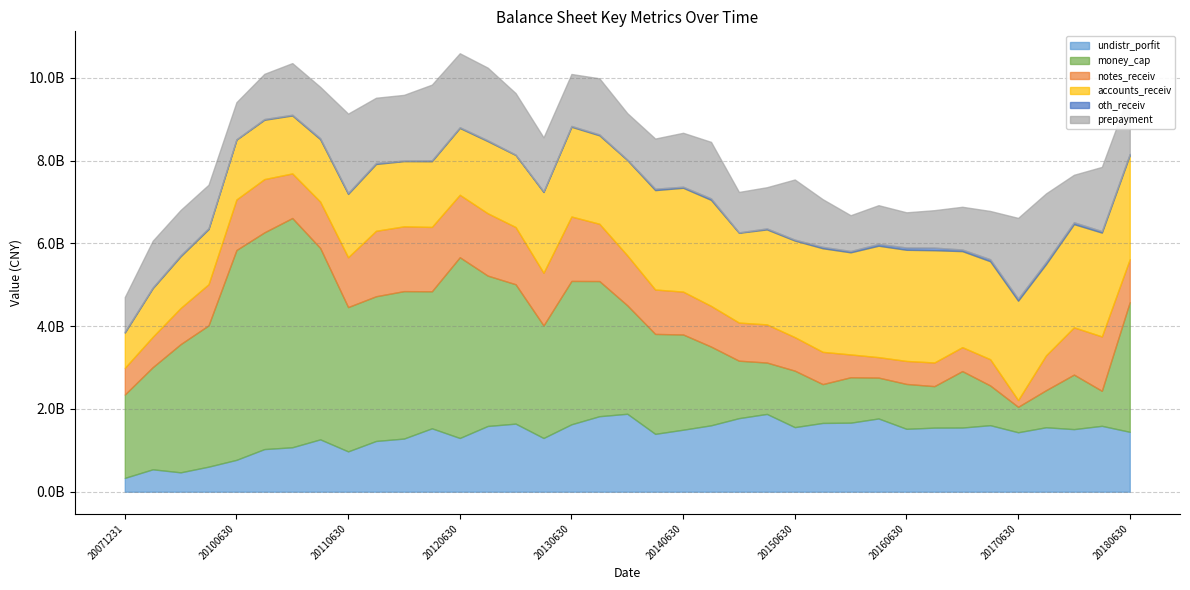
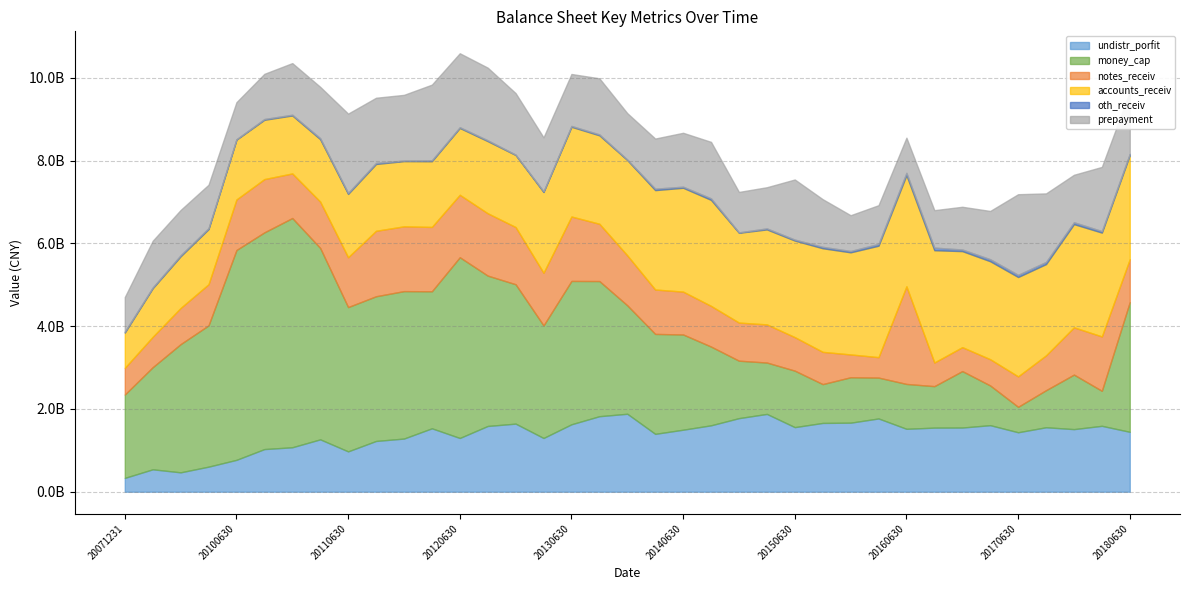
  {
    "money_cap": {
      "20071231": 2000000000,
      "20100630": 5100000000,
      "20110630": 3500000000,
      "20120630": 4400000000,
      "20130630": 3500000000,
      "20140630": 2300000000,
      "20150630": 1400000000,
      "20160630": 1100000000,
      "20170630": 600000000,
      "20180630": 3100000000
    },
    "notes_receiv": {
      "20071231": 600000000,
      "20100630": 1200000000,
      "20110630": 1200000000,
      "20120630": 1500000000,
      "20130630": 1600000000,
      "20140630": 1000000000,
      "20150630": 800000000,
-     "20160630": 600000000,
-     "20170630": 200000000,
+     "20160630": 2400000000,
+     "20170630": 700000000,
      "20180630": 1000000000
    },
    "prepayment": {
      "20071231": 800000000,
      "20100630": 900000000,
      "20110630": 1900000000,
      "20120630": 1800000000,
      "20130630": 1300000000,
      "20140630": 1300000000,
      "20150630": 1500000000,
      "20160630": 800000000,
      "20170630": 1900000000
    }
  }
